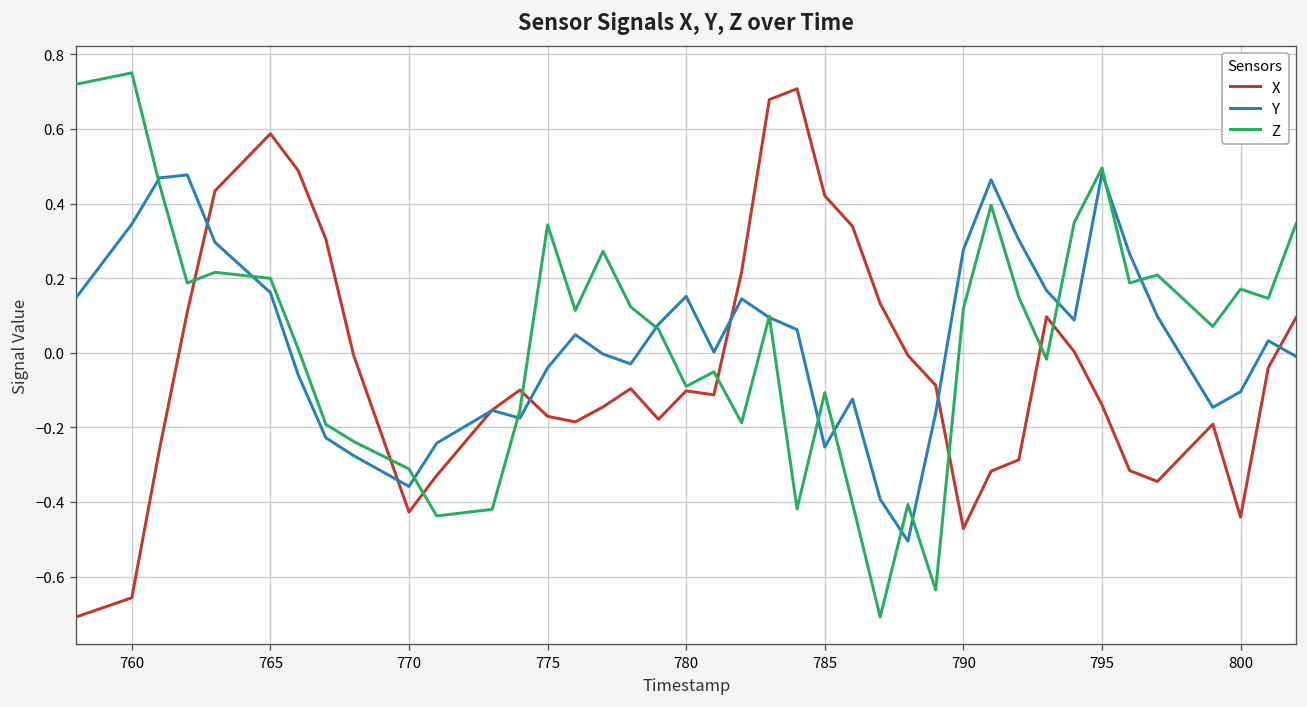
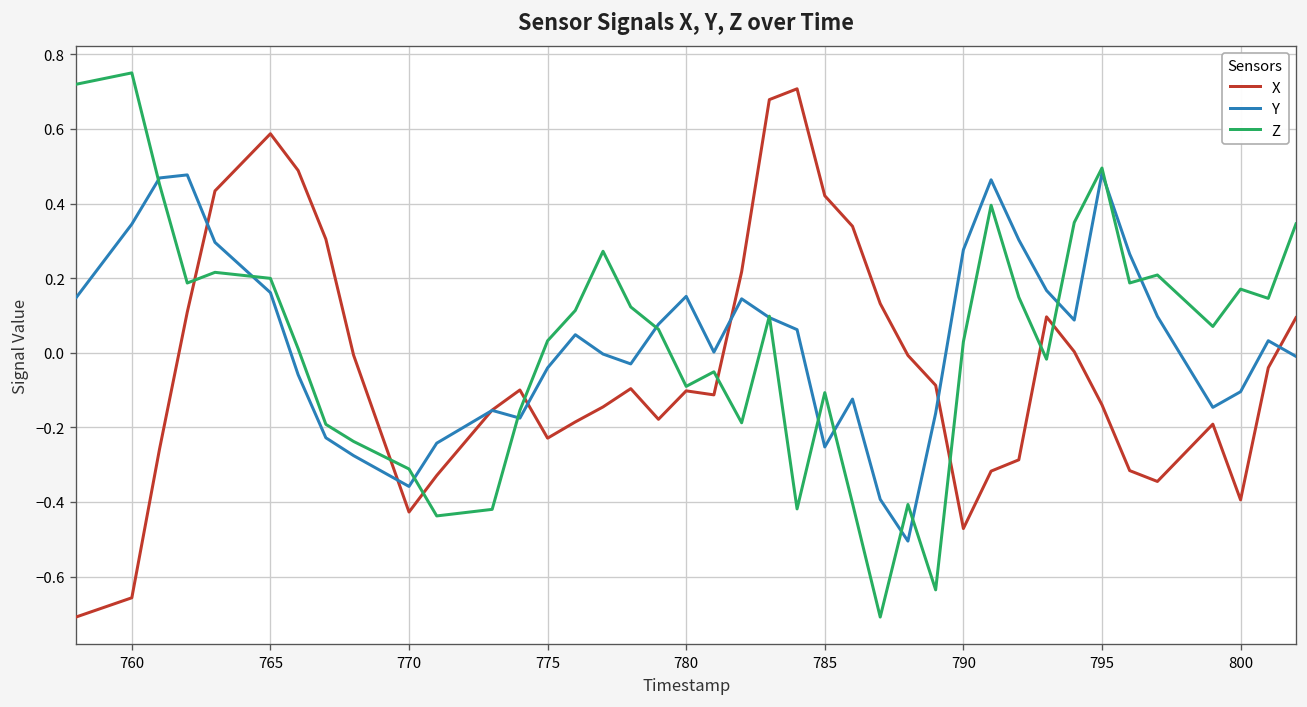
  {
    "X": {
      "760": -0.66,
      "765": 0.59,
      "770": -0.43,
-     "775": -0.17,
+     "775": -0.23,
      "780": -0.10,
      "785": 0.42,
      "790": -0.47,
      "795": -0.14,
-     "800": -0.44
+     "800": -0.39
    },
    "Y": {
      "760": 0.34,
      "765": 0.16,
      "770": -0.36,
      "775": -0.04,
      "780": 0.15,
      "785": -0.25,
      "790": 0.28,
      "795": 0.48,
      "800": -0.10
    },
    "Z": {
      "760": 0.75,
      "765": 0.20,
      "770": -0.31,
-     "775": 0.34,
+     "775": 0.03,
      "780": -0.09,
      "785": -0.11,
-     "790": 0.12,
+     "790": 0.03,
      "795": 0.50,
      "800": 0.17
    }
  }
